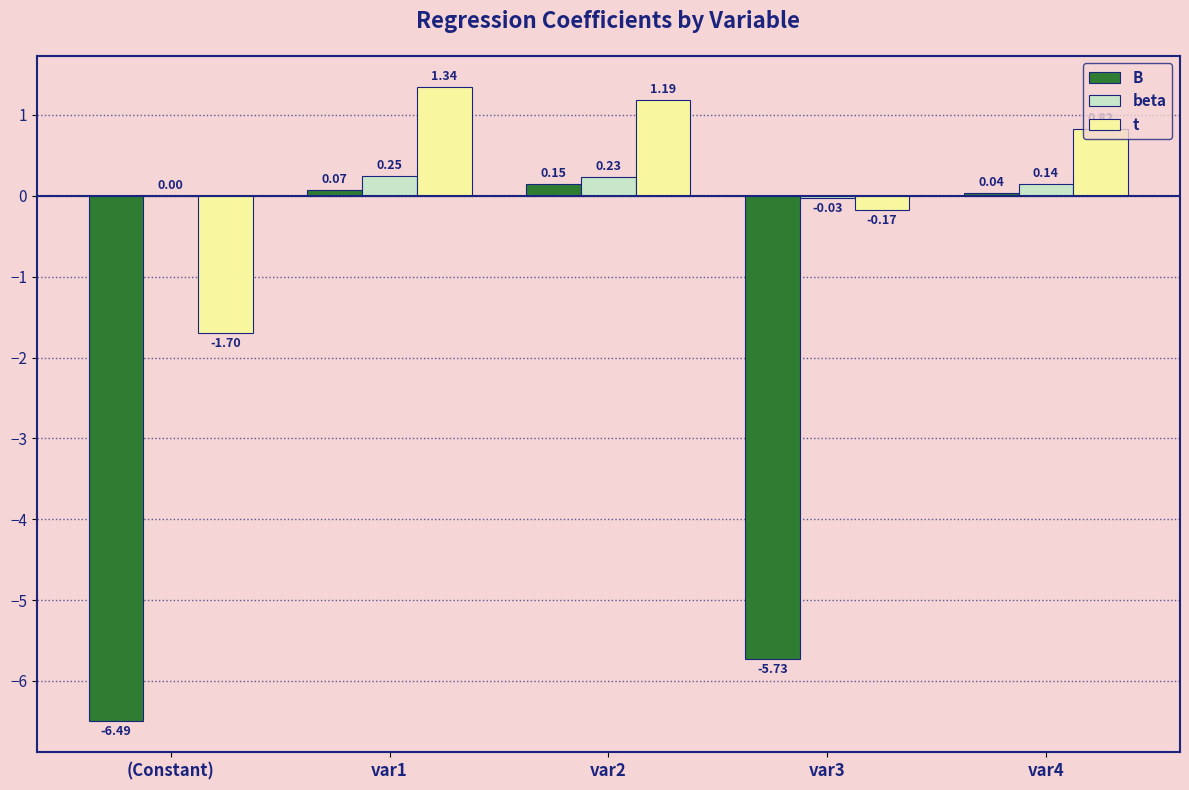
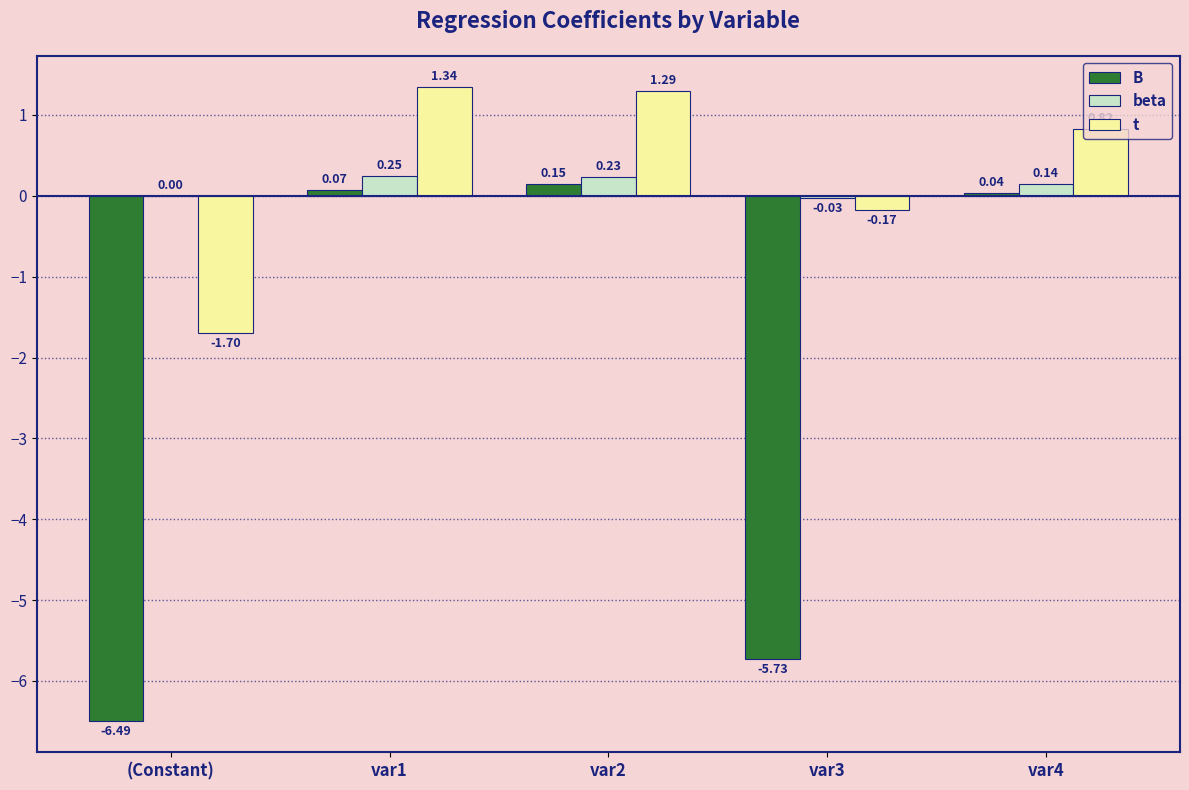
  {
    "B": {
      "(Constant)": -6.49,
      "var1": 0.07,
      "var2": 0.15,
      "var3": -5.73,
      "var4": 0.04
    },
    "beta": {
      "(Constant)": 0.00,
      "var1": 0.25,
      "var2": 0.23,
      "var3": -0.03,
      "var4": 0.14
    },
    "t": {
      "(Constant)": -1.70,
      "var1": 1.34,
-     "var2": 1.19,
+     "var2": 1.29,
      "var3": -0.17
    }
  }
